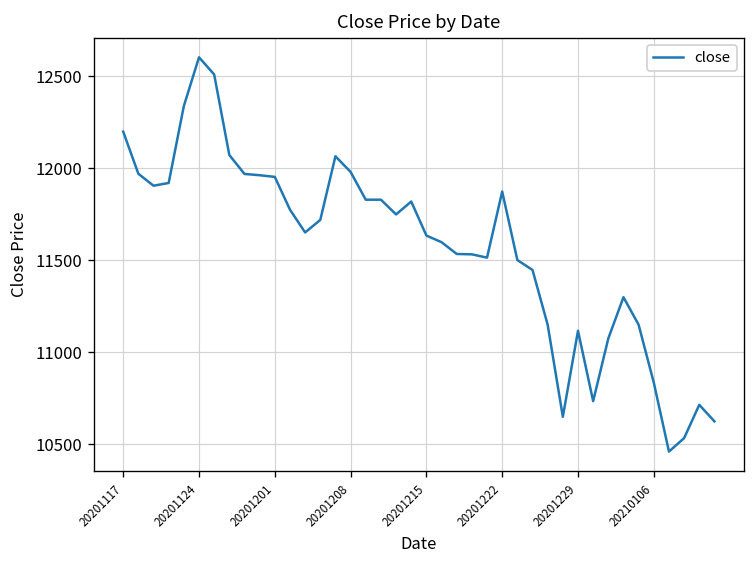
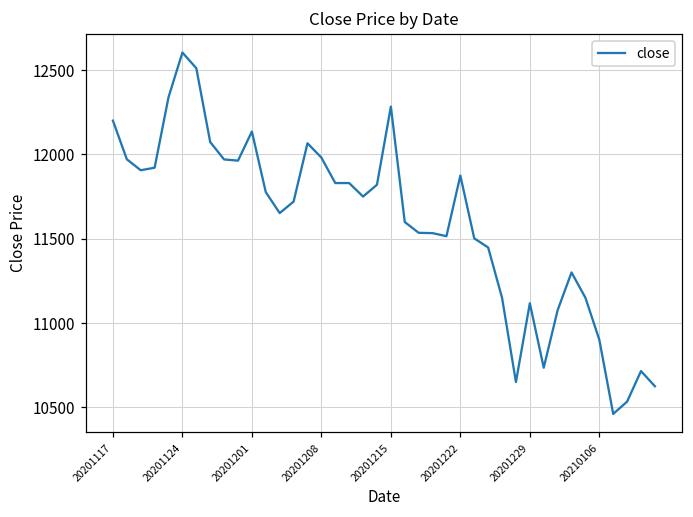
  {
    "20201117": 12200,
    "20201124": 12600,
-   "20201201": 11950,
+   "20201201": 12140,
    "20201208": 11980,
-   "20201215": 11640,
+   "20201215": 12280,
    "20201222": 11870,
    "20201229": 11120,
-   "20210106": 10840
+   "20210106": 10900
  }
